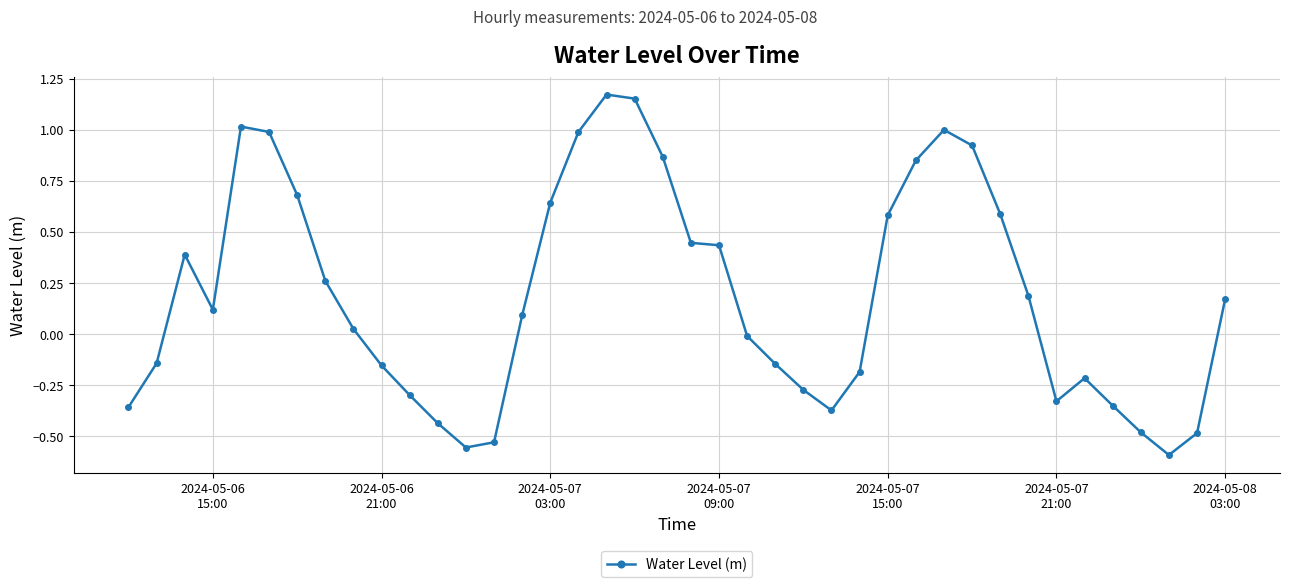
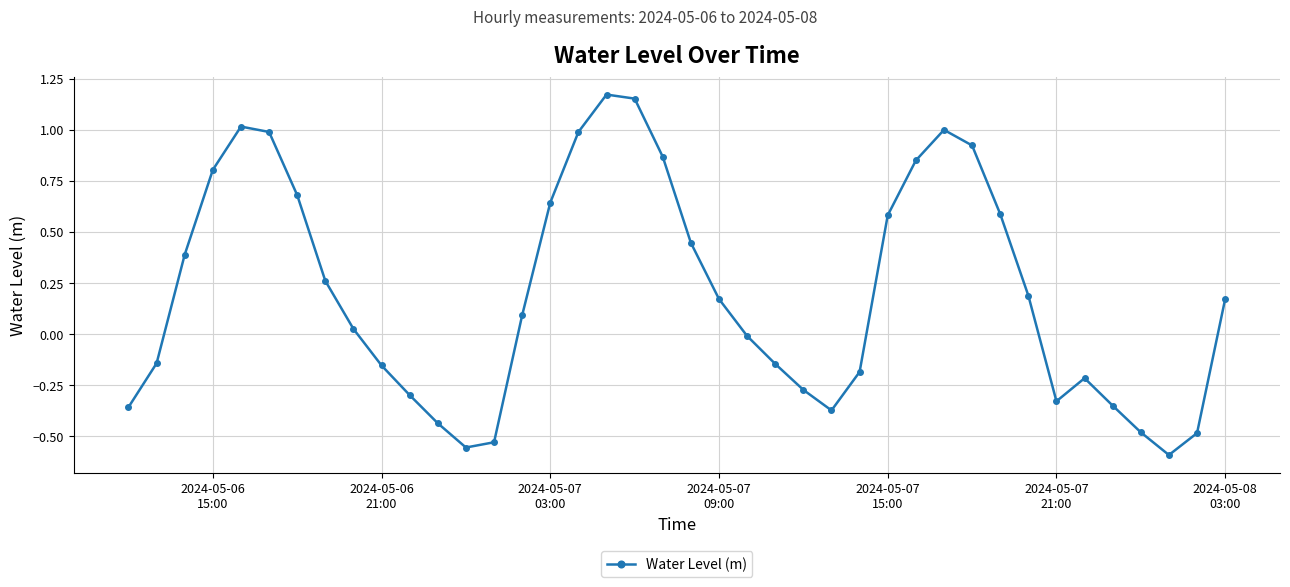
  {
-   "2024-05-06 15:00": 0.12,
+   "2024-05-06 15:00": 0.80,
    "2024-05-06 21:00": -0.15,
    "2024-05-07 03:00": 0.64,
-   "2024-05-07 09:00": 0.44,
+   "2024-05-07 09:00": 0.17,
    "2024-05-07 15:00": 0.58,
    "2024-05-07 21:00": -0.33,
    "2024-05-08 03:00": 0.17
  }
